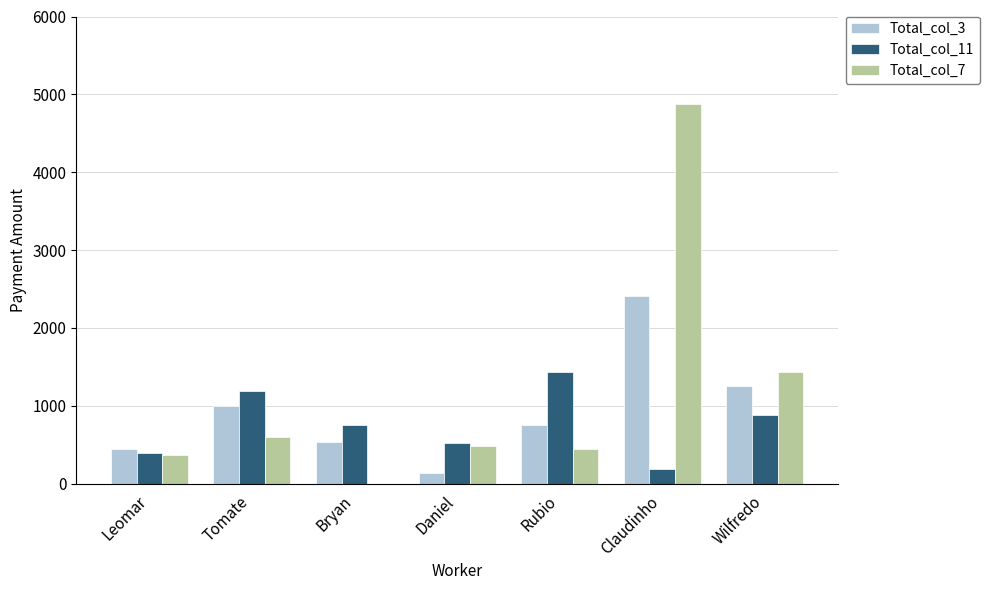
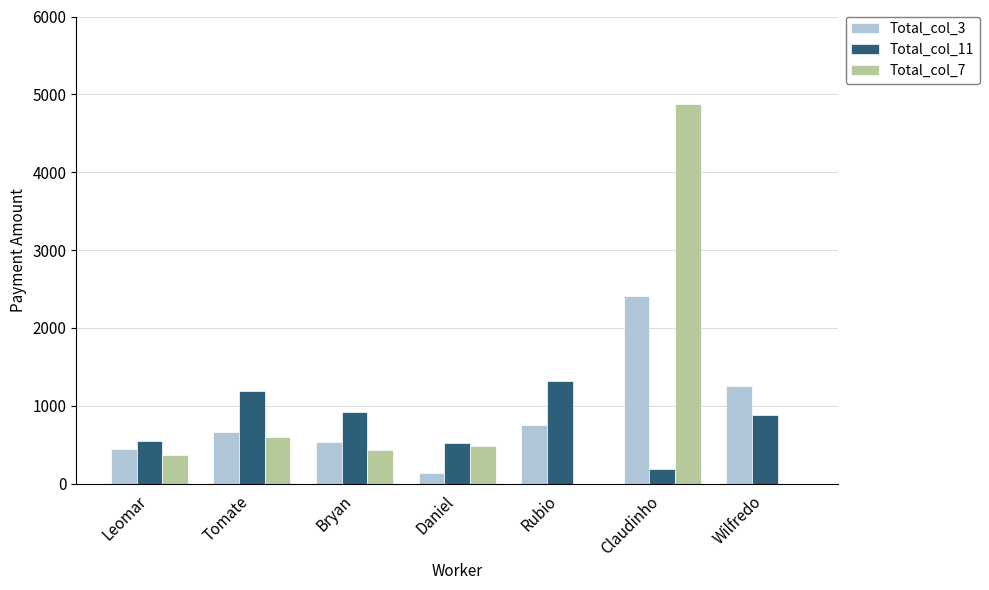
  {
    "Total_col_3": {
      "Leomar": 400,
-     "Tomate": 1000,
+     "Tomate": 700,
      "Bryan": 500,
      "Daniel": 100,
      "Rubio": 800,
      "Claudinho": 2400,
      "Wilfredo": 1300
    },
    "Total_col_11": {
-     "Leomar": 400,
+     "Leomar": 600,
      "Tomate": 1200,
-     "Bryan": 800,
+     "Bryan": 900,
      "Daniel": 500,
-     "Rubio": 1400,
+     "Rubio": 1300,
      "Claudinho": 200,
      "Wilfredo": 900
    },
    "Total_col_7": {
      "Leomar": 400,
      "Tomate": 600,
-     "Bryan": 0,
+     "Bryan": 400,
      "Daniel": 500,
-     "Rubio": 400,
+     "Rubio": 0,
      "Claudinho": 4900,
-     "Wilfredo": 1400
+     "Wilfredo": 0
    }
  }
